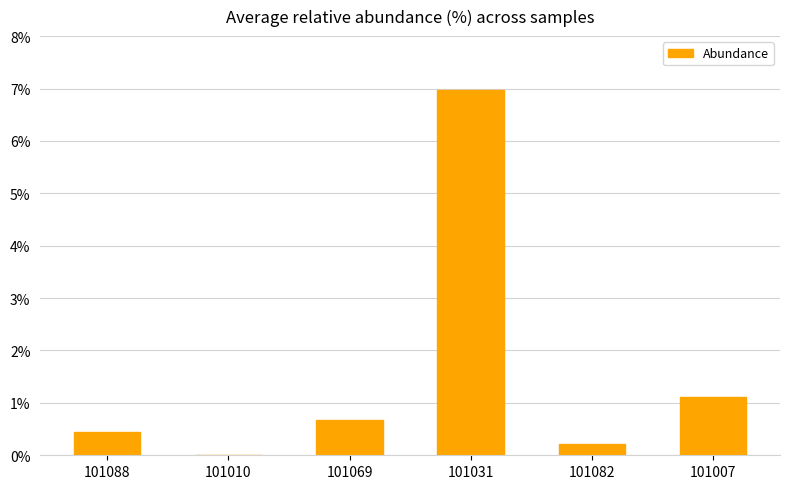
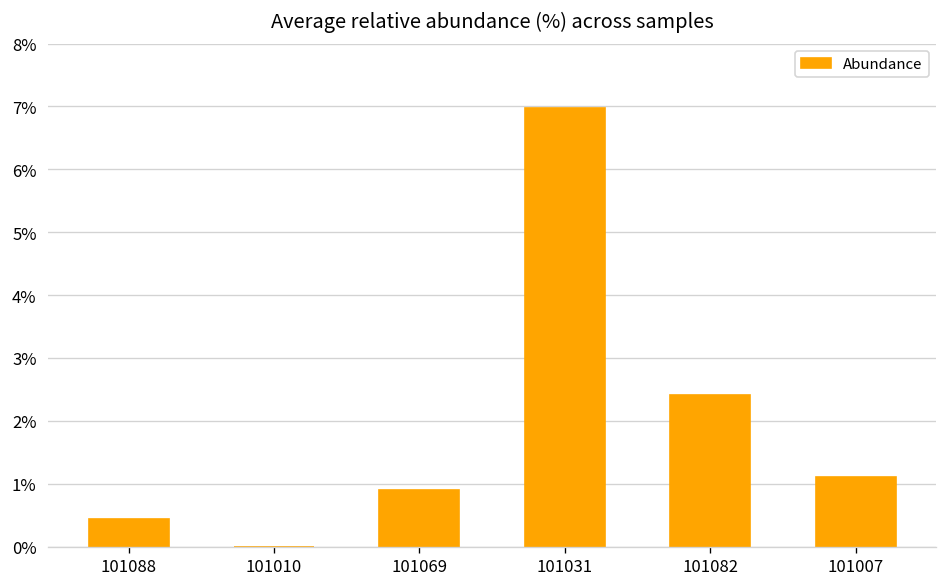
  {
    "101088": "0.4%",
    "101010": "0.0%",
-   "101069": "0.7%",
+   "101069": "0.9%",
    "101031": "7.0%",
-   "101082": "0.2%",
+   "101082": "2.4%",
    "101007": "1.1%"
  }
